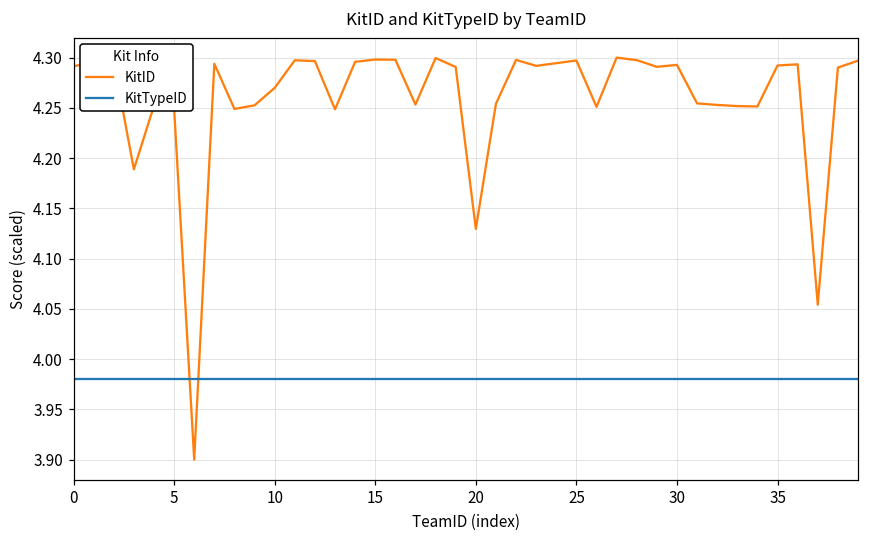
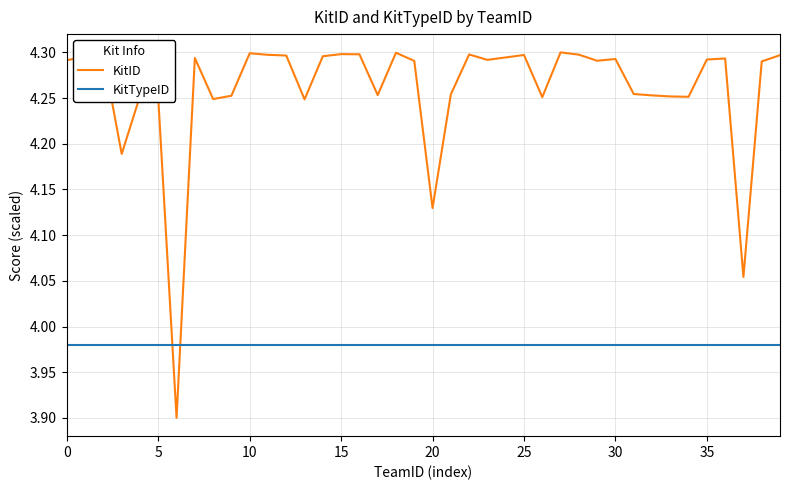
  {
    "KitID": {
      "0": 4.29,
-     "10": 4.27,
+     "10": 4.30,
      "15": 4.30,
      "20": 4.13,
      "25": 4.30,
      "30": 4.29,
      "35": 4.29
    },
    "KitTypeID": {
      "0": 3.98,
      "5": 3.98,
      "10": 3.98,
      "15": 3.98,
      "20": 3.98,
      "25": 3.98,
      "30": 3.98,
      "35": 3.98
    }
  }
